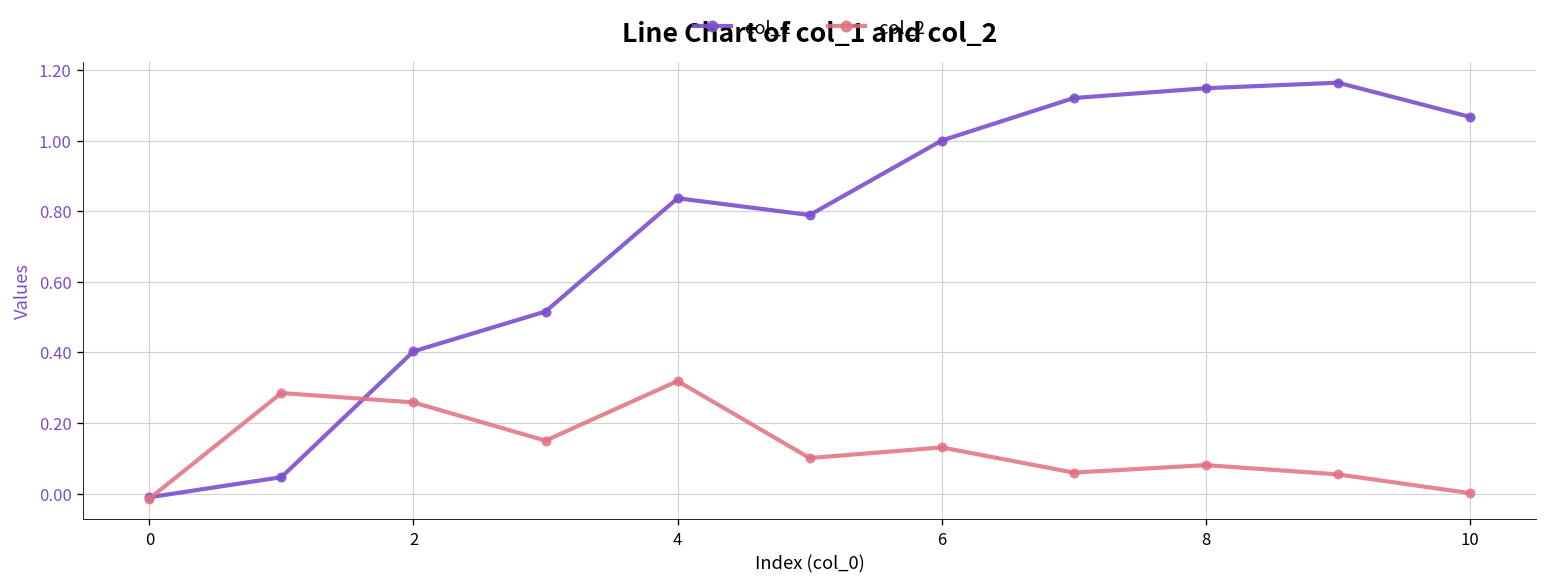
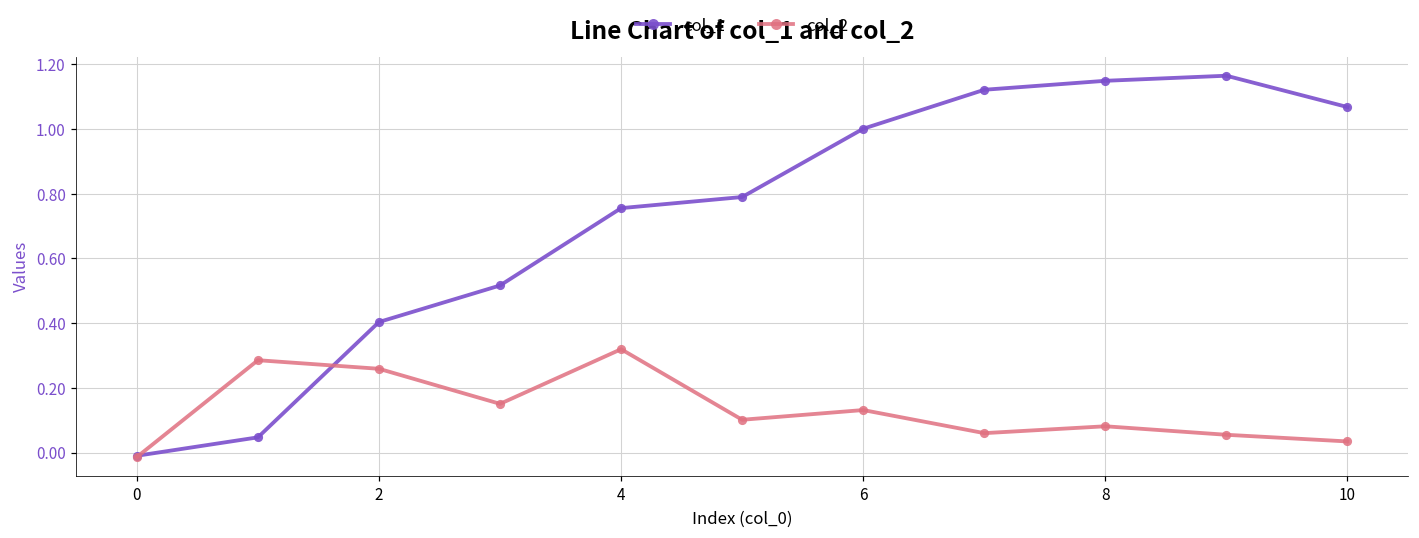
  {
    "col_1": {
      "2": 0.40,
-     "4": 0.84,
+     "4": 0.75,
      "6": 1.00,
      "8": 1.15,
      "10": 1.07
    },
    "col_2": {
      "2": 0.26,
      "4": 0.32,
      "6": 0.13,
      "8": 0.08,
-     "10": 0.00
+     "10": 0.03
    }
  }
